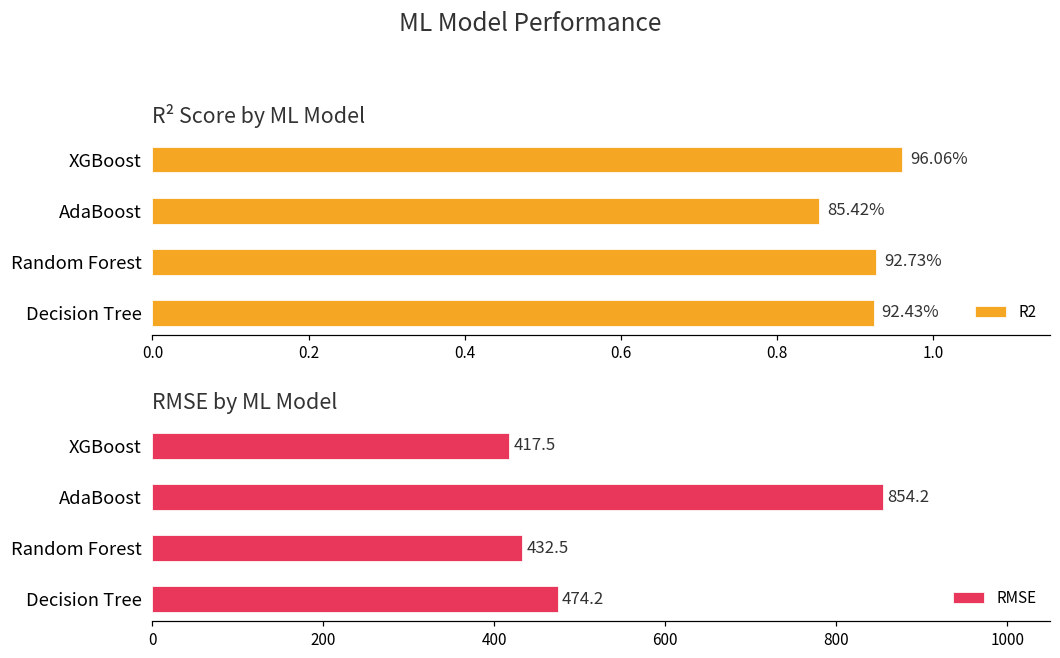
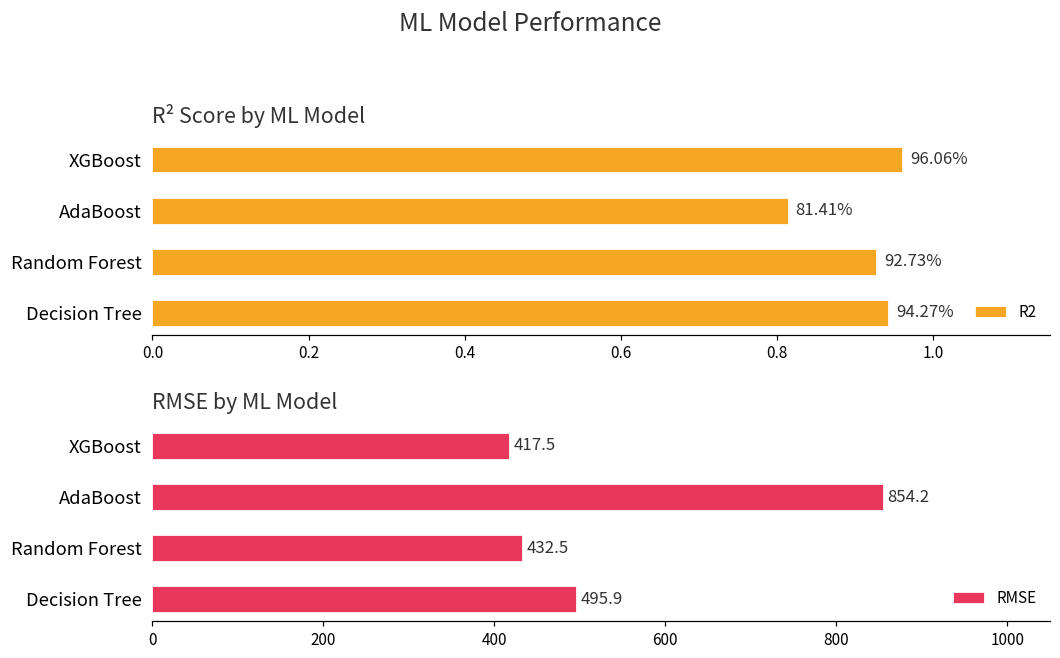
  {
    "R² Score by ML Model": {
      "XGBoost": "96.06%",
-     "AdaBoost": "85.42%",
+     "AdaBoost": "81.41%",
      "Random Forest": "92.73%",
-     "Decision Tree": "92.43%"
+     "Decision Tree": "94.27%"
    },
    "RMSE by ML Model": {
      "XGBoost": "417.5",
      "AdaBoost": "854.2",
      "Random Forest": "432.5",
-     "Decision Tree": "474.2"
+     "Decision Tree": "495.9"
    }
  }
